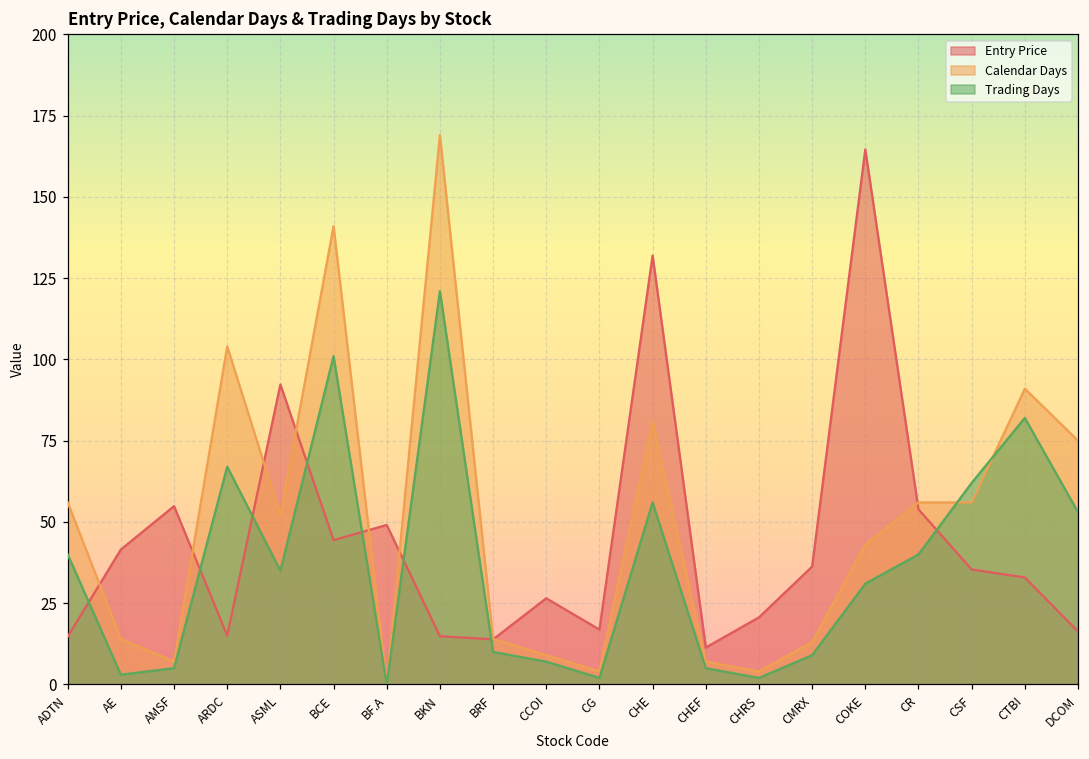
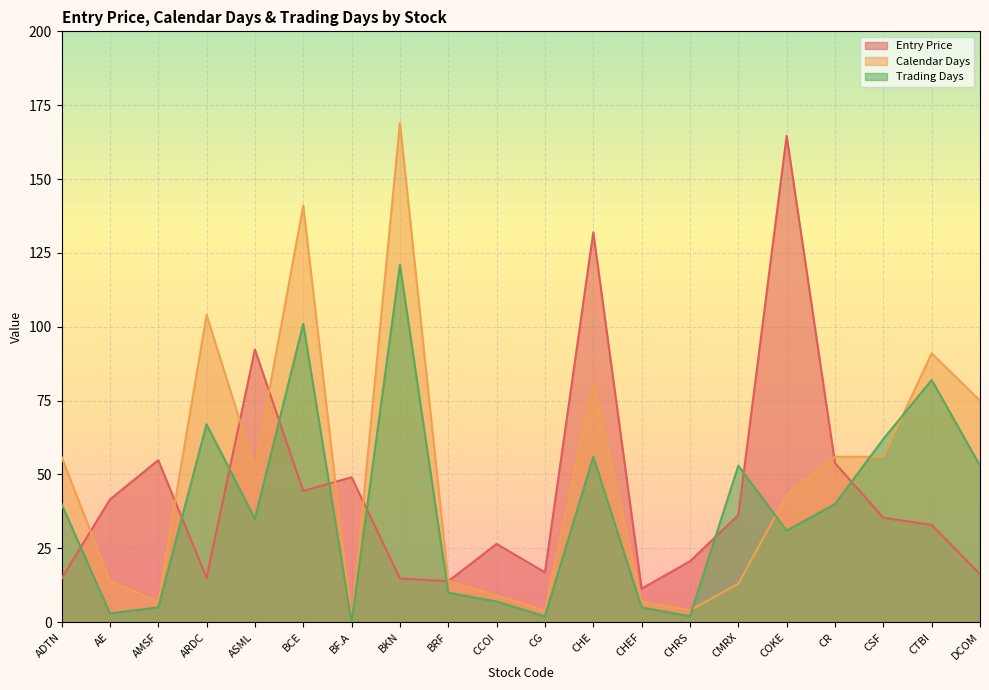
  {
    "Trading Days": {
      "ADTN": 40,
      "AE": 3,
      "AMSF": 5,
      "ARDC": 67,
      "ASML": 35,
      "BCE": 101,
      "BKN": 121,
      "BRF": 10,
      "CCOI": 7,
      "CG": 2,
      "CHE": 56,
      "CHEF": 5,
      "CHRS": 2,
-     "CMRX": 9,
+     "CMRX": 53,
      "COKE": 31,
      "CR": 40,
      "CSF": 62,
      "CTBI": 82,
      "DCOM": 53
    }
  }
